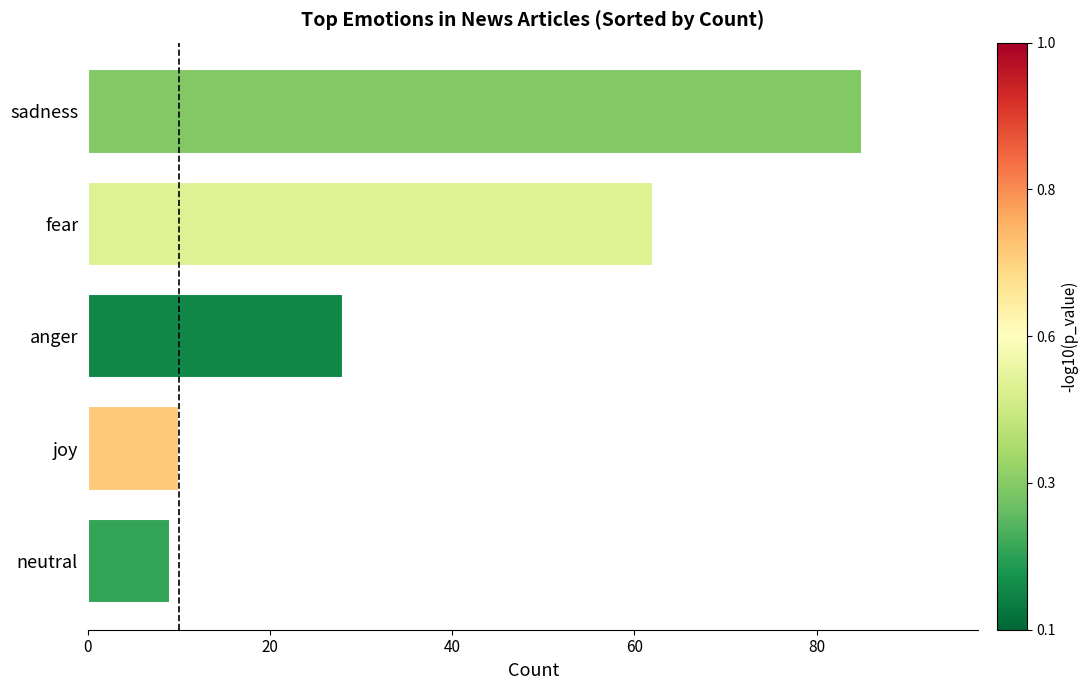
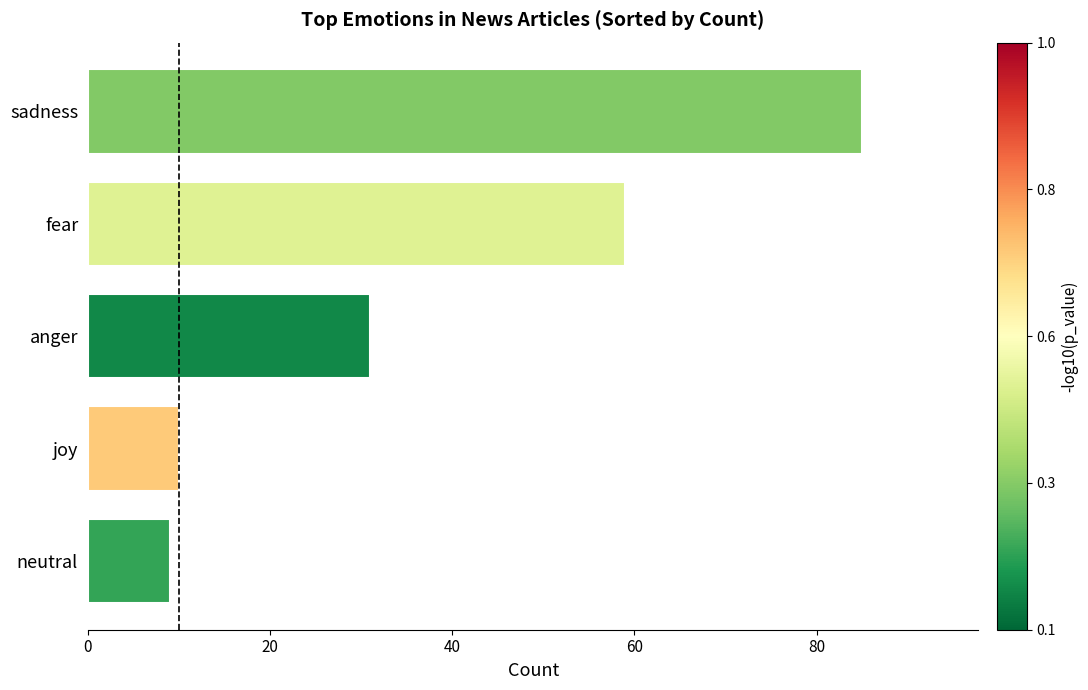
  {
    "sadness": 85,
-   "fear": 62,
-   "anger": 28,
+   "fear": 59,
+   "anger": 31,
    "joy": 10,
    "neutral": 9
  }
